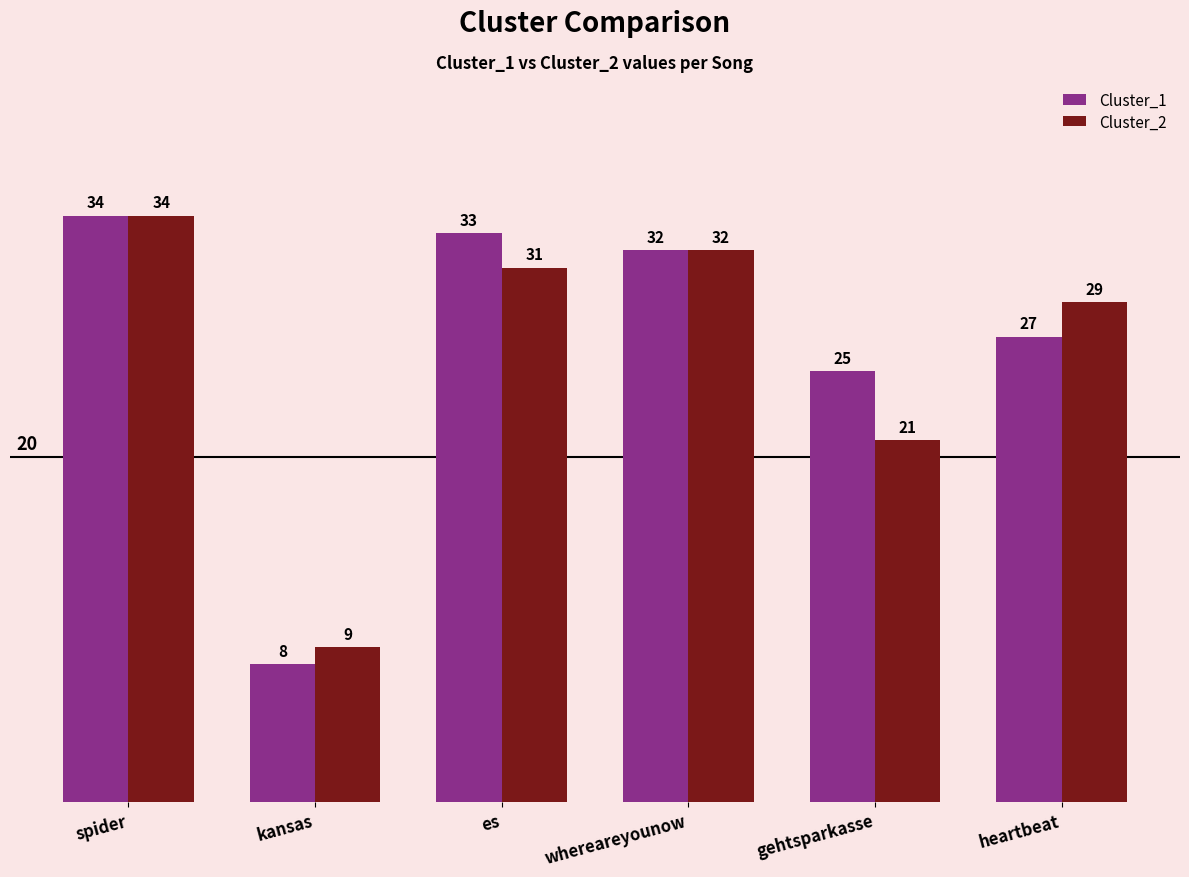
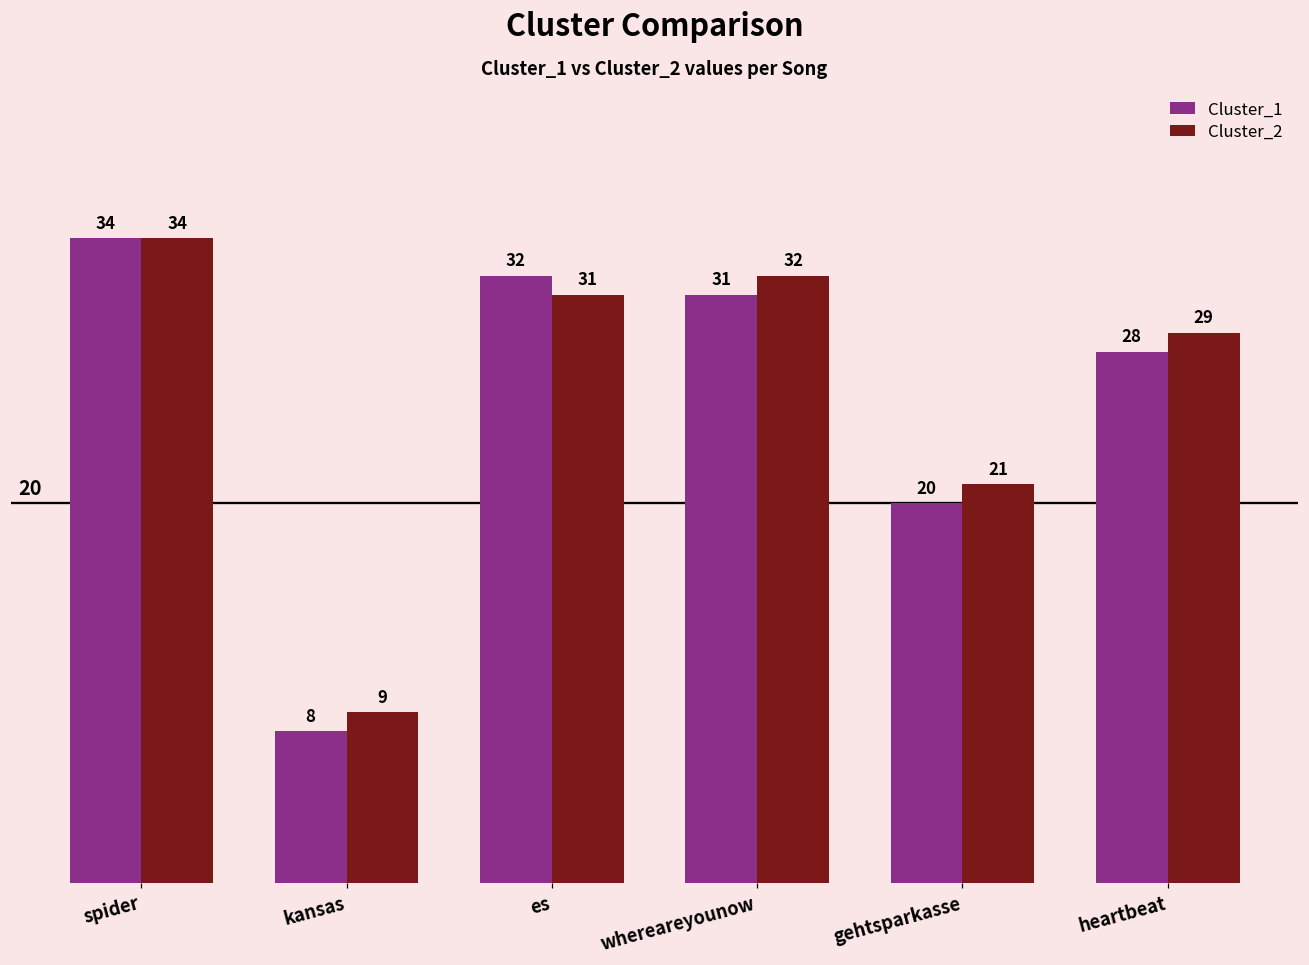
  {
    "Cluster_1": {
      "spider": 34,
      "kansas": 8,
-     "es": 33,
-     "whereareyounow": 32,
-     "gehtsparkasse": 25,
-     "heartbeat": 27
+     "es": 32,
+     "whereareyounow": 31,
+     "gehtsparkasse": 20,
+     "heartbeat": 28
    },
    "Cluster_2": {
      "spider": 34,
      "kansas": 9,
      "es": 31,
      "whereareyounow": 32,
      "gehtsparkasse": 21,
      "heartbeat": 29
    }
  }
